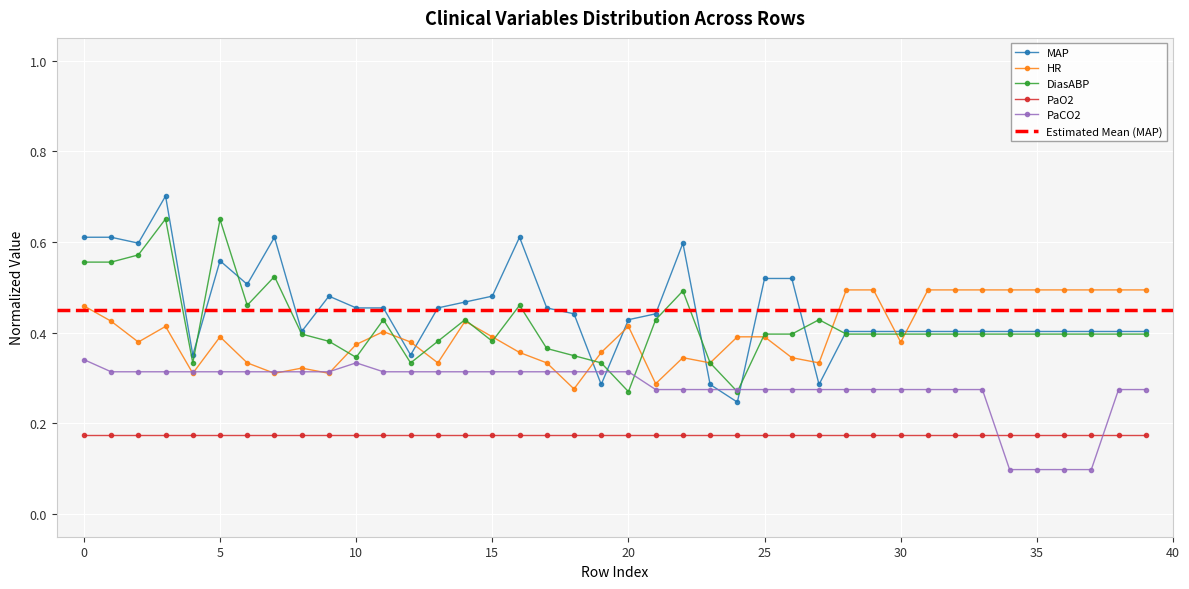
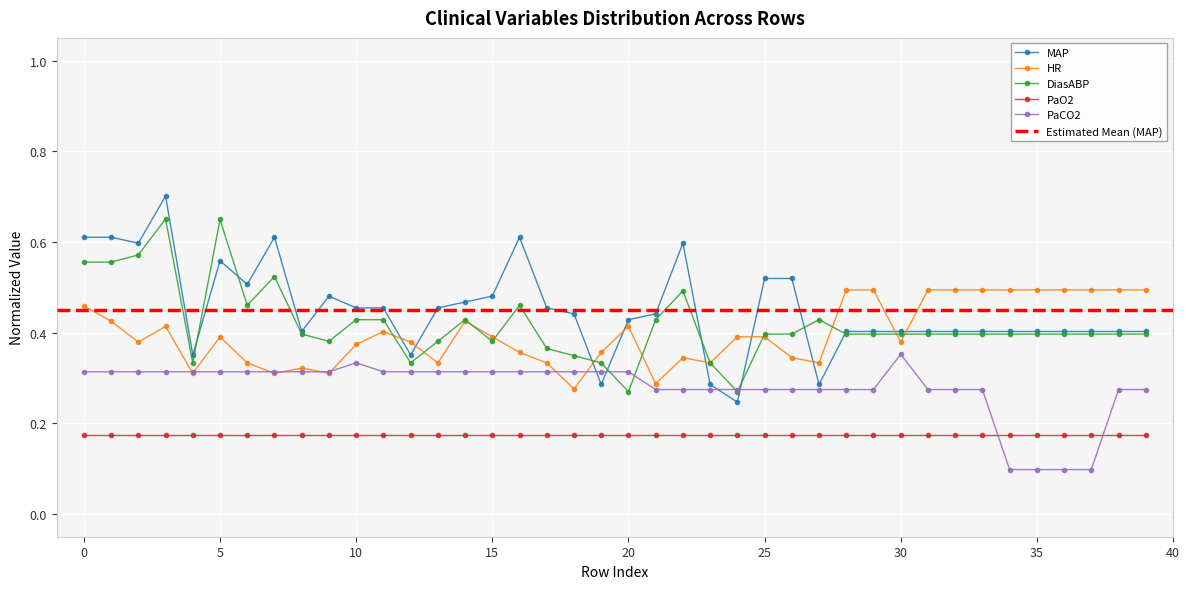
  {
    "MAP": {
      "0": 0.61,
      "5": 0.56,
      "10": 0.45,
      "15": 0.48,
      "20": 0.43,
      "25": 0.52,
      "30": 0.40,
      "35": 0.40
    },
    "HR": {
      "0": 0.46,
      "5": 0.39,
      "10": 0.37,
      "15": 0.39,
      "20": 0.41,
      "25": 0.39,
      "30": 0.38,
      "35": 0.49
    },
    "DiasABP": {
      "0": 0.56,
      "5": 0.65,
-     "10": 0.35,
+     "10": 0.43,
      "15": 0.38,
      "20": 0.27,
      "25": 0.40,
      "30": 0.40,
      "35": 0.40
    },
    "PaO2": {
      "0": 0.17,
      "5": 0.17,
      "10": 0.17,
      "15": 0.17,
      "20": 0.17,
      "25": 0.17,
      "30": 0.17,
      "35": 0.17
    },
    "PaCO2": {
-     "0": 0.34,
+     "0": 0.31,
      "5": 0.31,
      "10": 0.33,
      "15": 0.31,
      "20": 0.31,
      "25": 0.27,
-     "30": 0.27,
+     "30": 0.35,
      "35": 0.10
    }
  }
